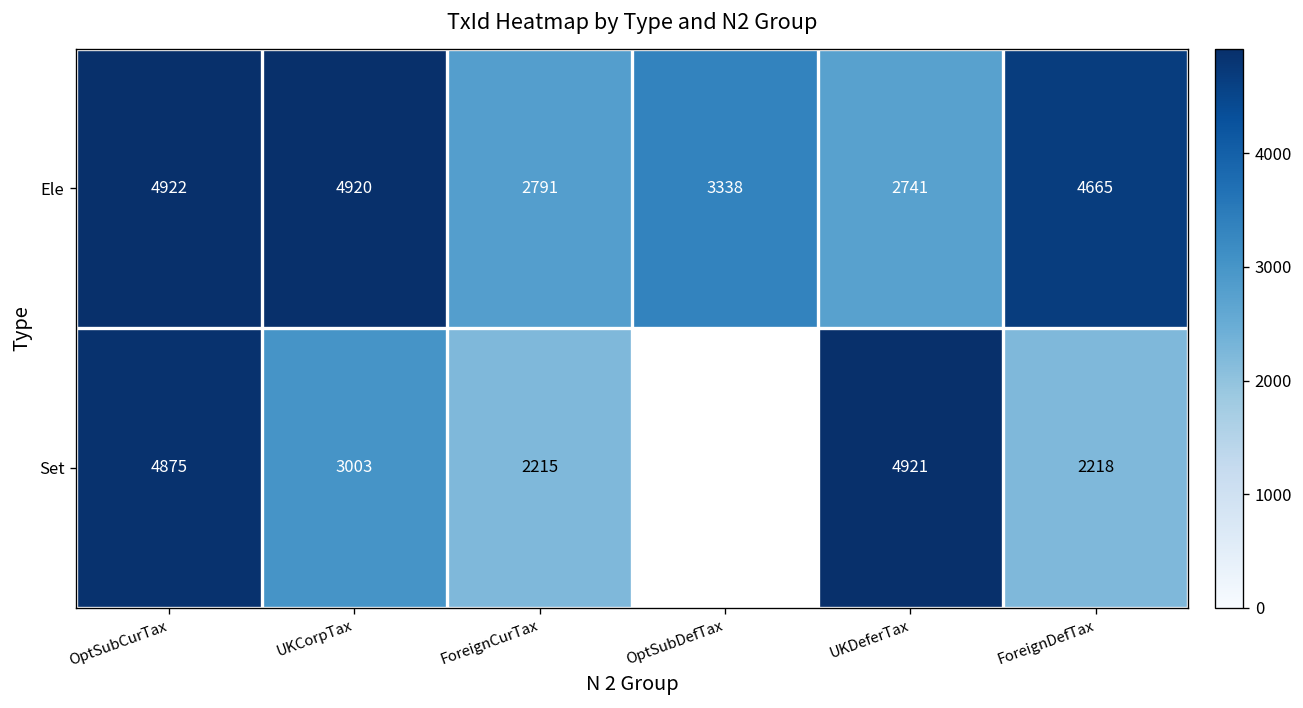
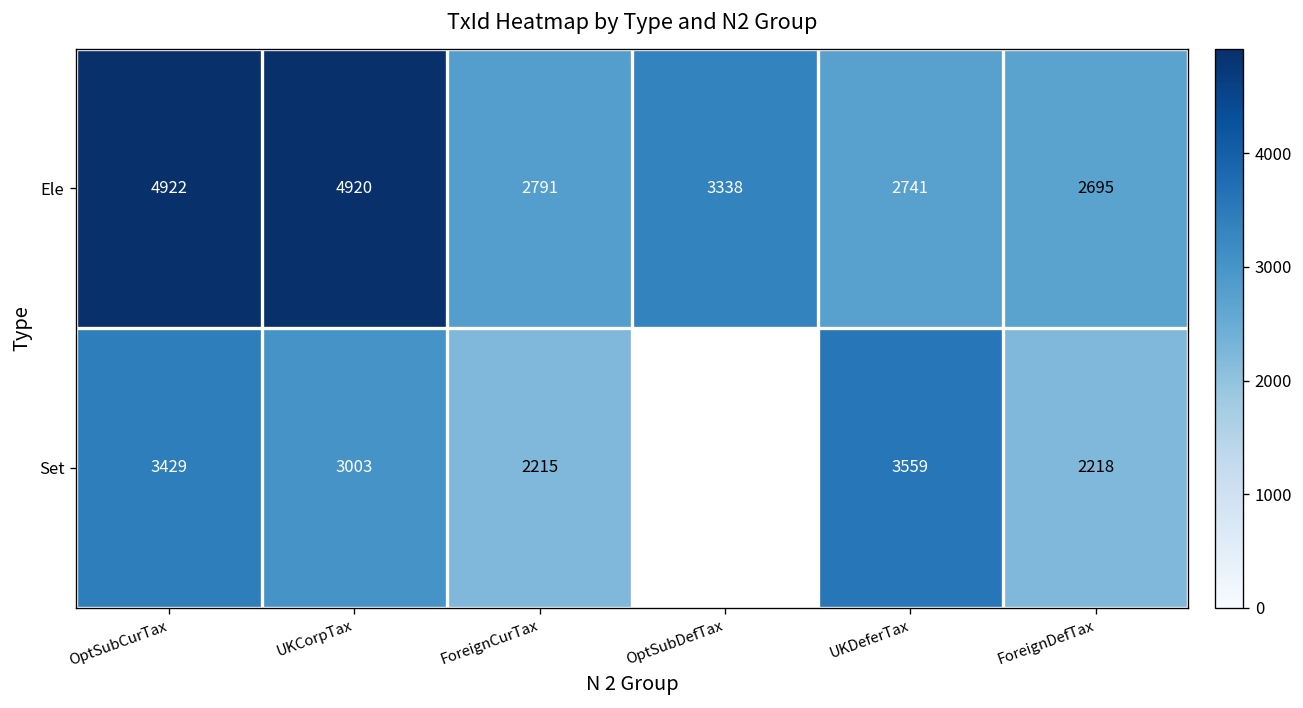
  {
    "Ele": {
      "OptSubCurTax": 4922,
      "UKCorpTax": 4920,
      "ForeignCurTax": 2791,
      "OptSubDefTax": 3338,
      "UKDeferTax": 2741,
-     "ForeignDefTax": 4665
+     "ForeignDefTax": 2695
    },
    "Set": {
-     "OptSubCurTax": 4875,
+     "OptSubCurTax": 3429,
      "UKCorpTax": 3003,
      "ForeignCurTax": 2215,
-     "UKDeferTax": 4921,
+     "UKDeferTax": 3559,
      "ForeignDefTax": 2218
    }
  }
